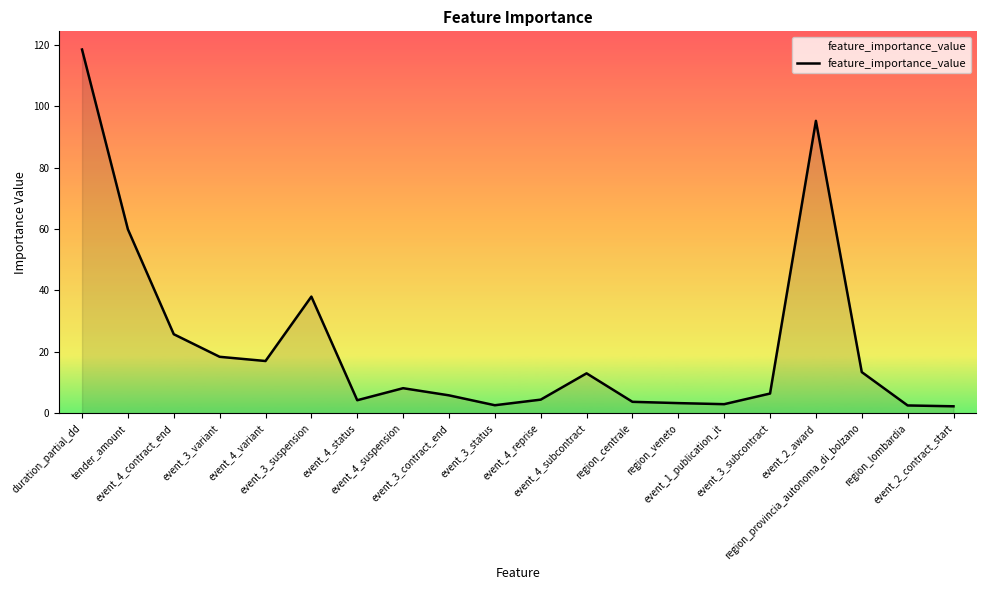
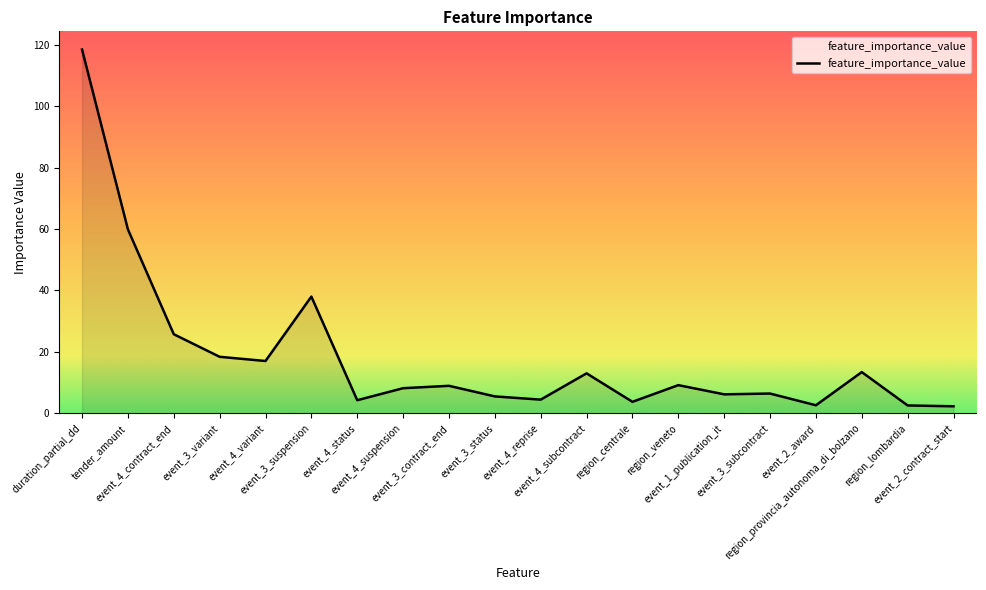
  {
    "duration_partial_dd": 118,
    "tender_amount": 60,
    "event_4_contract_end": 26,
    "event_3_variant": 18,
    "event_4_variant": 17,
    "event_3_suspension": 38,
    "event_4_status": 4,
    "event_4_suspension": 8,
-   "event_3_contract_end": 6,
-   "event_3_status": 3,
+   "event_3_contract_end": 9,
+   "event_3_status": 6,
    "event_4_reprise": 4,
    "event_4_subcontract": 13,
    "region_centrale": 4,
-   "region_veneto": 3,
-   "event_1_publication_it": 3,
+   "region_veneto": 9,
+   "event_1_publication_it": 6,
    "event_3_subcontract": 6,
-   "event_2_award": 95,
+   "event_2_award": 3,
    "region_provincia_autonoma_di_bolzano": 13,
    "region_lombardia": 3,
    "event_2_contract_start": 2
  }
